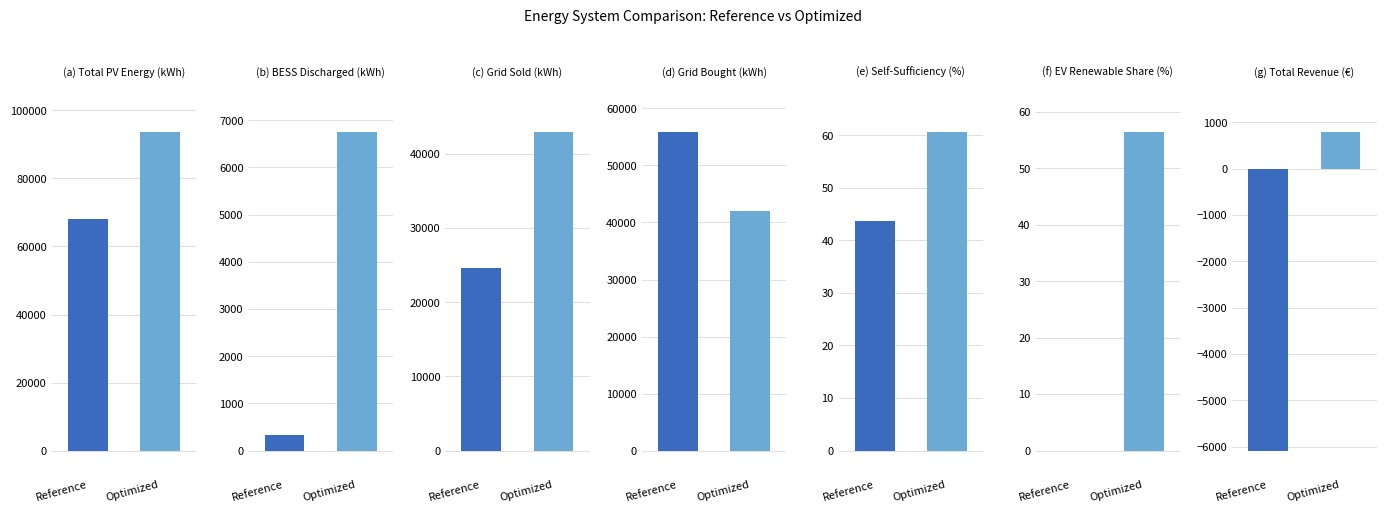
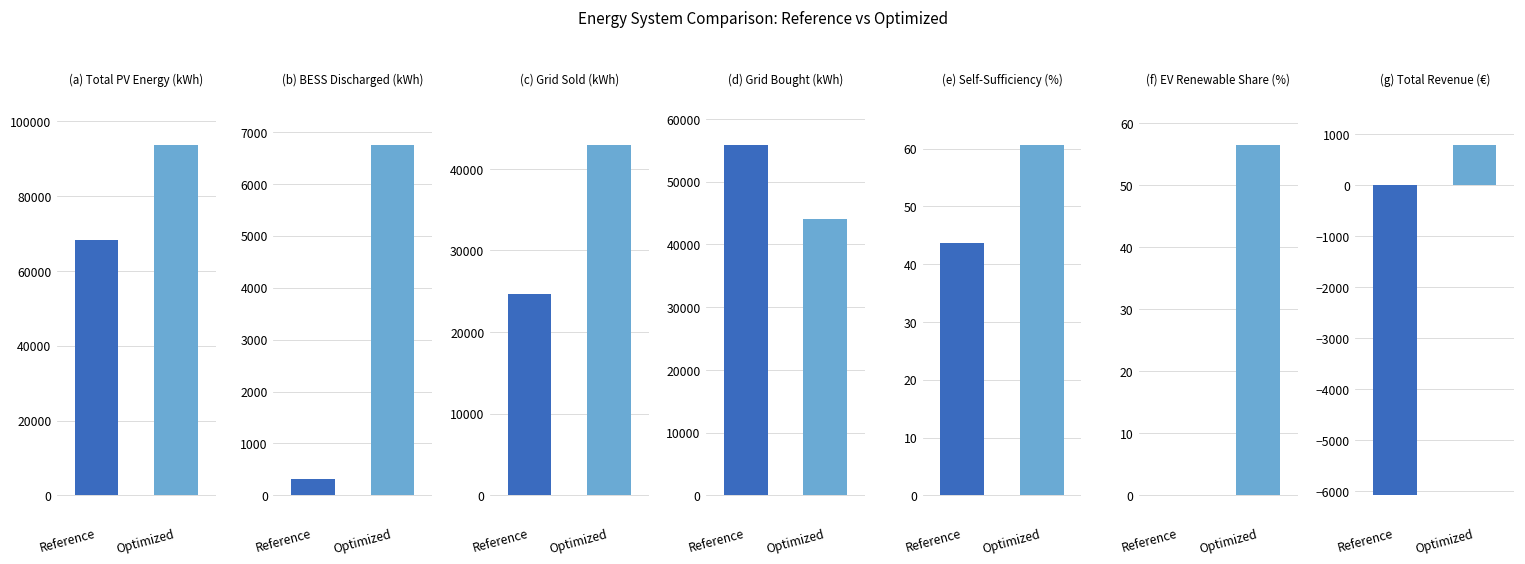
  {
    "(a) Total PV Energy (kWh)": {
      "Reference": 68000,
      "Optimized": 94000
    },
    "(b) BESS Discharged (kWh)": {
      "Reference": 300,
      "Optimized": 6800
    },
    "(c) Grid Sold (kWh)": {
      "Reference": 25000,
      "Optimized": 43000
    },
    "(d) Grid Bought (kWh)": {
      "Reference": 56000,
-     "Optimized": 42000
+     "Optimized": 44000
    },
    "(e) Self-Sufficiency (%)": {
      "Reference": 44,
      "Optimized": 61
    },
    "(f) EV Renewable Share (%)": {
      "Reference": 0,
      "Optimized": 56
    },
    "(g) Total Revenue (€)": {
      "Reference": -6100,
      "Optimized": 800
    }
  }
